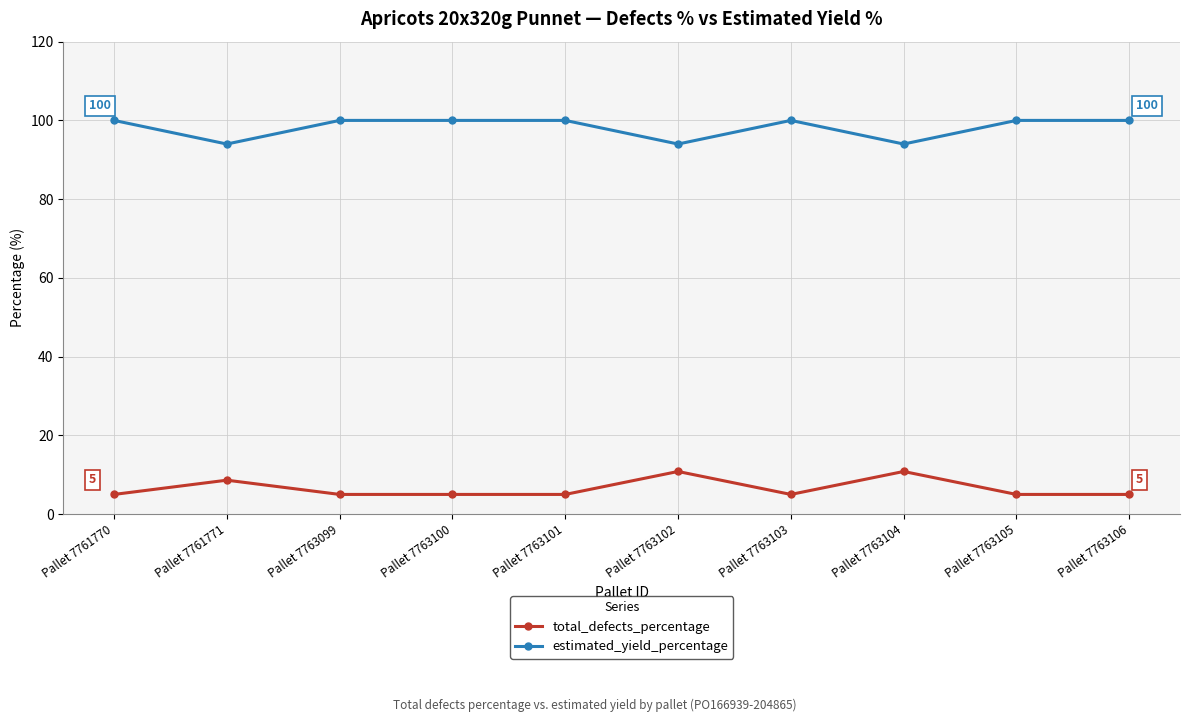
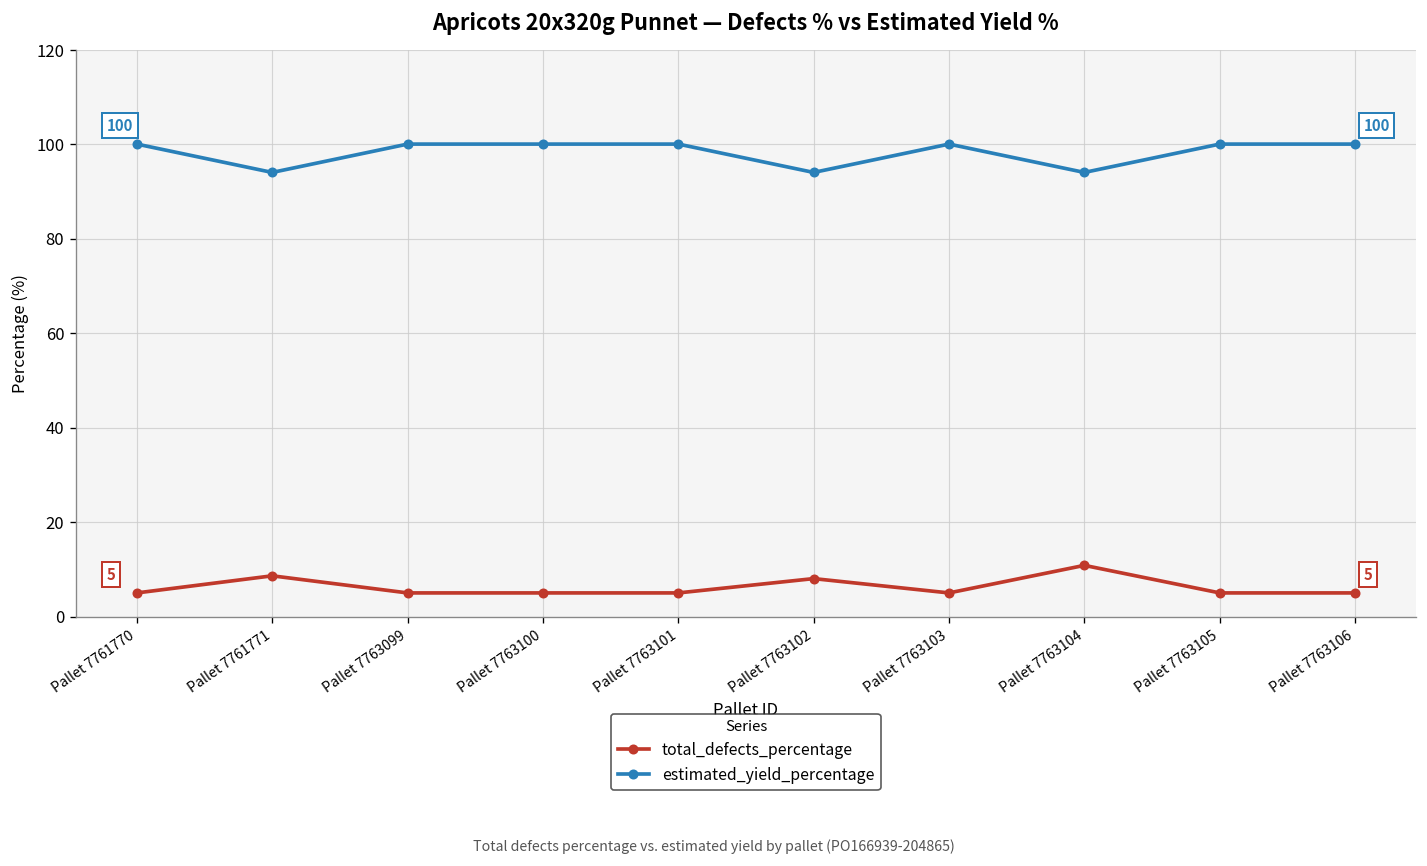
  {
    "total_defects_percentage": {
      "Pallet 7761771": 9,
      "Pallet 7763099": 5,
      "Pallet 7763100": 5,
      "Pallet 7763101": 5,
-     "Pallet 7763102": 11,
+     "Pallet 7763102": 8,
      "Pallet 7763103": 5,
      "Pallet 7763104": 11,
      "Pallet 7763105": 5
    },
    "estimated_yield_percentage": {
      "Pallet 7761771": 94,
      "Pallet 7763099": 100,
      "Pallet 7763100": 100,
      "Pallet 7763101": 100,
      "Pallet 7763102": 94,
      "Pallet 7763103": 100,
      "Pallet 7763104": 94,
      "Pallet 7763105": 100
    }
  }
